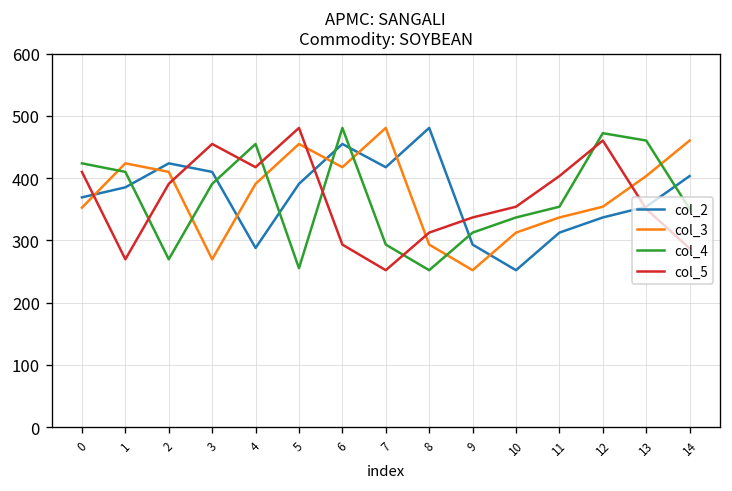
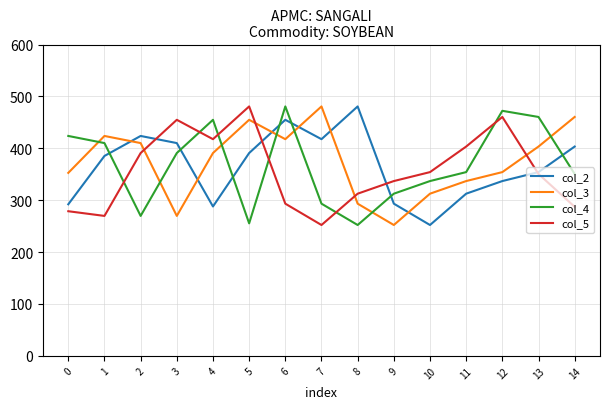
  {
    "col_2": {
-     "0": 370,
+     "0": 290,
      "1": 390,
      "2": 420,
      "3": 410,
      "4": 290,
      "5": 390,
      "6": 450,
      "7": 420,
      "8": 480,
      "9": 290,
      "10": 250,
      "11": 310,
      "12": 340,
      "14": 400
    },
    "col_3": {
      "0": 350,
      "1": 420,
      "2": 410,
      "3": 270,
      "4": 390,
      "5": 450,
      "6": 420,
      "7": 480,
      "8": 290,
      "9": 250,
      "10": 310,
      "11": 340,
      "12": 350,
      "13": 400,
      "14": 460
    },
    "col_4": {
      "0": 420,
      "1": 410,
      "2": 270,
      "3": 390,
      "4": 450,
      "5": 260,
      "6": 480,
      "7": 290,
      "8": 250,
      "9": 310,
      "10": 340,
      "11": 350,
      "12": 470,
      "13": 460
    },
    "col_5": {
-     "0": 410,
+     "0": 280,
      "1": 270,
      "2": 390,
      "3": 450,
      "4": 420,
      "5": 480,
      "6": 290,
      "7": 250,
      "8": 310,
      "9": 340,
      "10": 350,
      "11": 400,
      "12": 460
    }
  }
